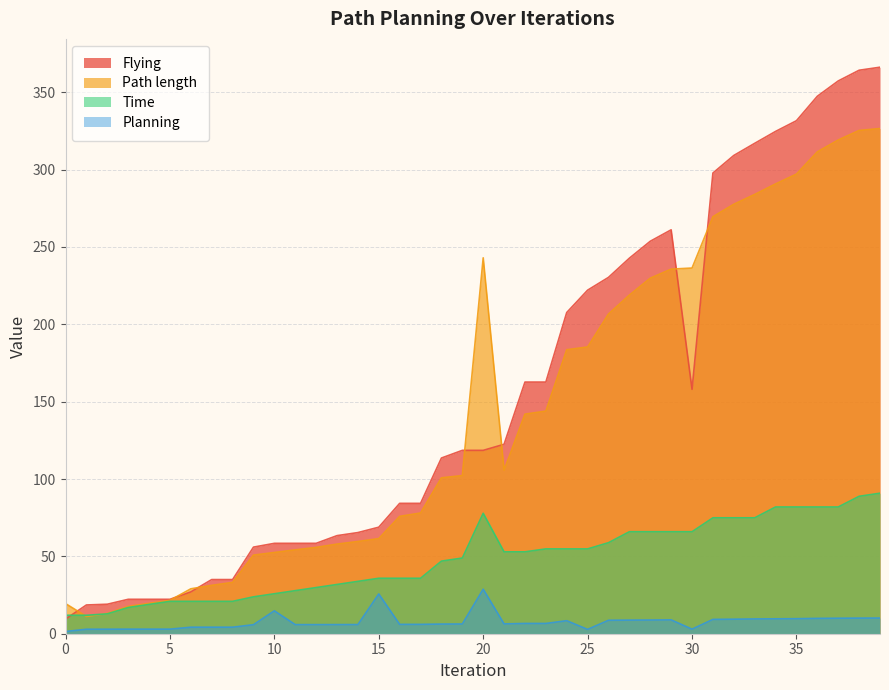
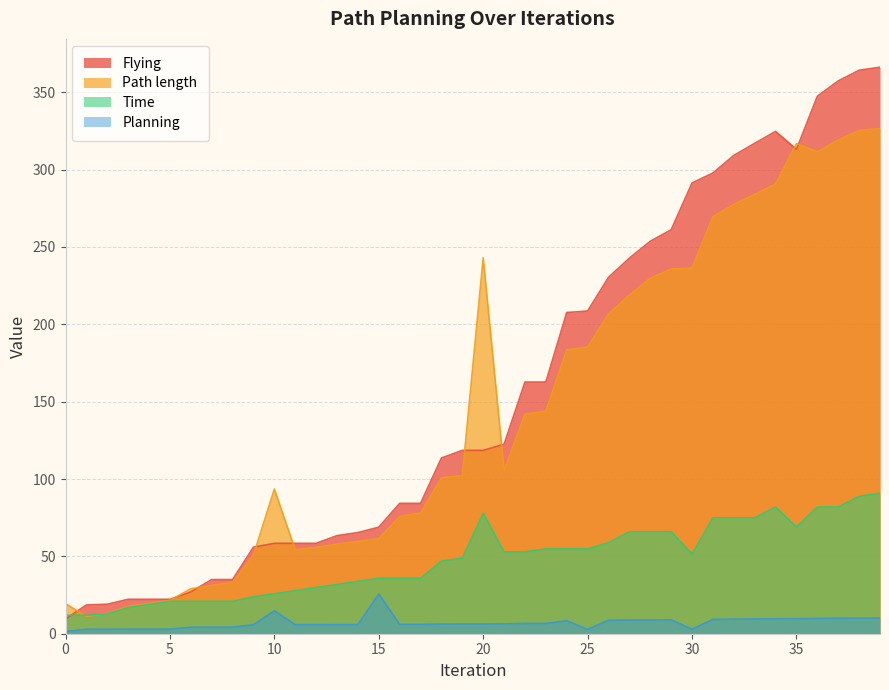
  {
    "Flying": {
      "0": 9,
      "10": 58,
      "15": 69,
      "20": 119,
-     "25": 222,
-     "30": 158,
-     "35": 332
+     "25": 209,
+     "30": 291,
+     "35": 313
    },
    "Path length": {
      "0": 19,
-     "10": 53,
+     "10": 94,
      "15": 61,
      "20": 243,
      "25": 185,
      "30": 236,
-     "35": 297
+     "35": 317
    },
    "Time": {
      "0": 12,
      "10": 26,
      "15": 36,
      "20": 78,
      "25": 55,
-     "30": 66,
-     "35": 82
+     "30": 52,
+     "35": 69
    },
    "Planning": {
      "0": 1,
      "5": 3,
      "10": 15,
      "15": 26,
-     "20": 29,
+     "20": 6,
      "25": 3,
      "30": 3,
      "35": 10
    }
  }
